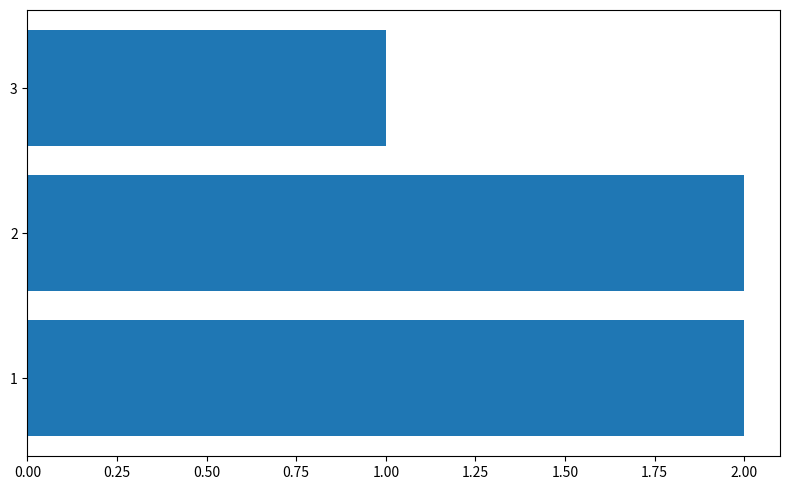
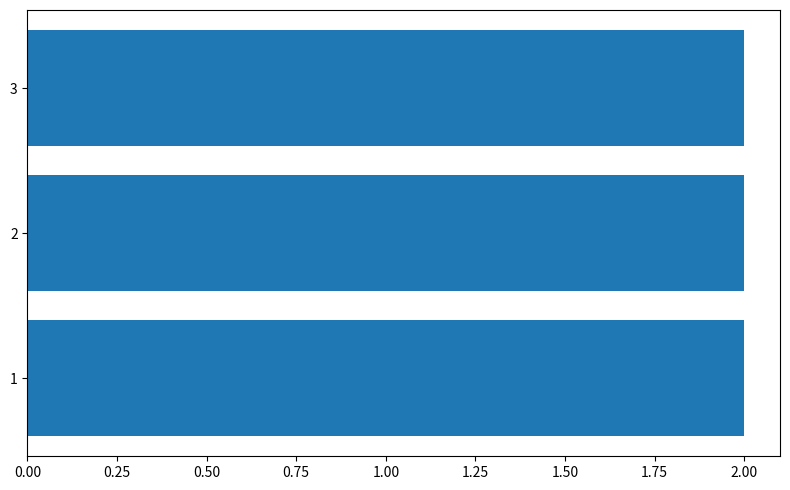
  {
-   "3": 1,
+   "3": 2,
    "2": 2,
    "1": 2
  }
